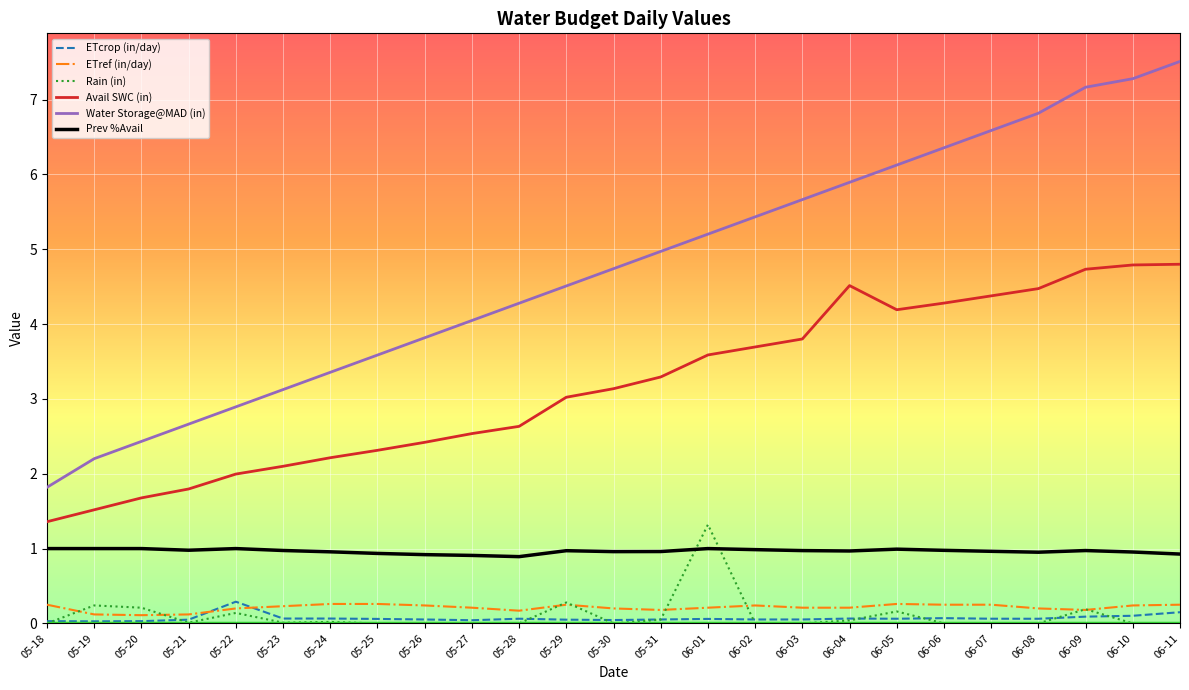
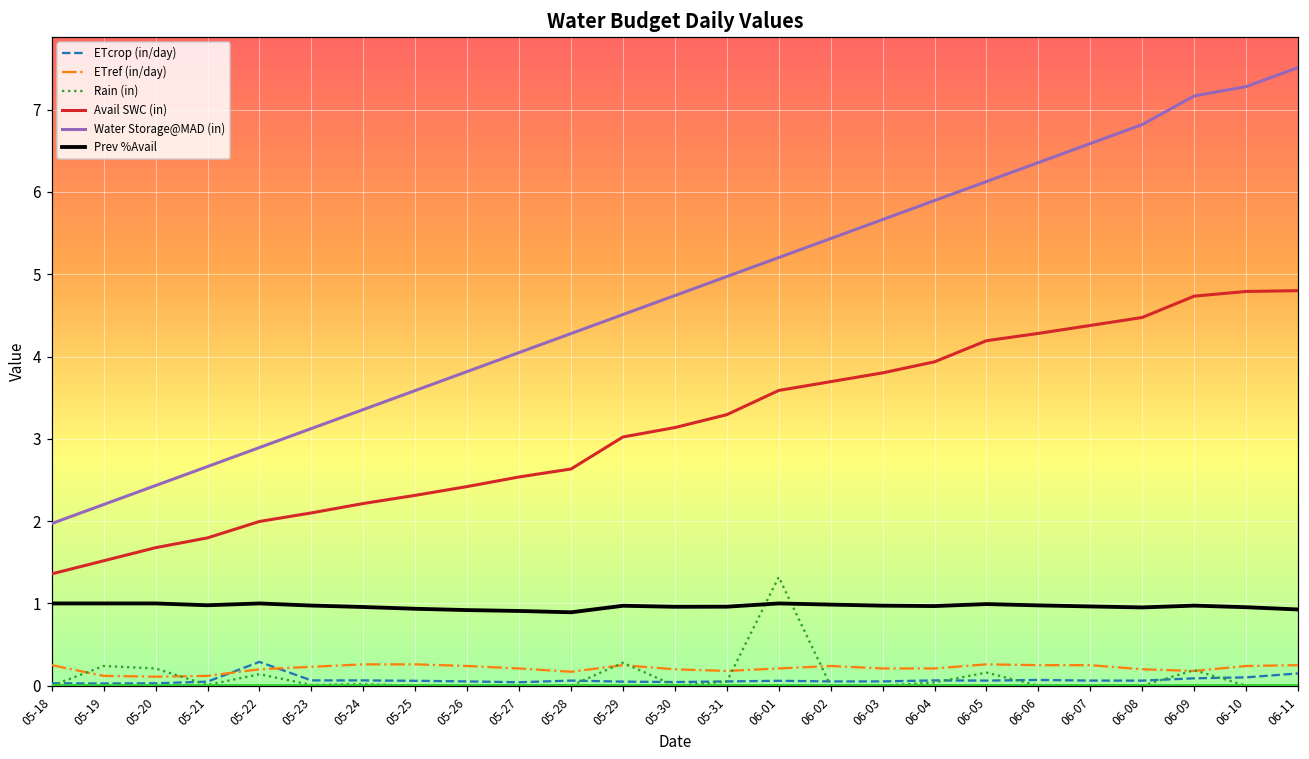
  {
    "ETcrop (in/day)": {
      "05-19": 0.0,
      "05-20": 0.0,
      "05-21": 0.1,
      "05-22": 0.3,
      "05-23": 0.1,
      "05-24": 0.1,
      "05-25": 0.1,
      "05-26": 0.1,
      "05-27": 0.0,
      "05-28": 0.1,
      "05-29": 0.1,
      "05-30": 0.0,
      "06-01": 0.1,
      "06-02": 0.1,
      "06-03": 0.1,
      "06-05": 0.1,
      "06-06": 0.1,
      "06-07": 0.1,
      "06-08": 0.1,
      "06-09": 0.1,
      "06-10": 0.1,
      "06-11": 0.1
    },
    "ETref (in/day)": {
      "05-18": 0.3,
      "05-19": 0.1,
      "05-20": 0.1,
      "05-21": 0.1,
      "05-22": 0.2,
      "05-23": 0.2,
      "05-24": 0.3,
      "05-25": 0.3,
      "05-26": 0.2,
      "05-27": 0.2,
      "05-28": 0.2,
      "05-30": 0.2,
      "05-31": 0.2,
      "06-01": 0.2,
      "06-02": 0.2,
      "06-03": 0.2,
      "06-04": 0.2,
      "06-05": 0.3,
      "06-06": 0.3,
      "06-07": 0.3,
      "06-08": 0.2,
      "06-10": 0.2,
      "06-11": 0.3
    },
    "Rain (in)": {
      "05-19": 0.2,
      "05-20": 0.2,
      "05-21": 0.0,
      "05-22": 0.1,
      "05-23": 0.0,
      "05-24": 0.0,
      "05-25": 0.0,
      "05-26": 0.0,
      "05-27": 0.0,
      "05-28": 0.0,
      "05-30": 0.0,
      "06-01": 1.3,
      "06-02": 0.0,
      "06-03": 0.0,
      "06-05": 0.2,
      "06-06": 0.0,
      "06-07": 0.0,
      "06-08": 0.0,
      "06-10": 0.0,
      "06-11": 0.0
    },
    "Avail SWC (in)": {
      "05-18": 1.4,
      "05-19": 1.5,
      "05-20": 1.7,
      "05-21": 1.8,
      "05-22": 2.0,
      "05-23": 2.1,
      "05-24": 2.2,
      "05-25": 2.3,
      "05-26": 2.4,
      "05-27": 2.5,
      "05-28": 2.6,
      "05-29": 3.0,
      "05-30": 3.1,
      "05-31": 3.3,
      "06-01": 3.6,
      "06-02": 3.7,
      "06-03": 3.8,
-     "06-04": 4.5,
+     "06-04": 3.9,
      "06-05": 4.2,
      "06-06": 4.3,
      "06-07": 4.4,
      "06-08": 4.5,
      "06-09": 4.7,
      "06-10": 4.8,
      "06-11": 4.8
    },
    "Water Storage@MAD (in)": {
-     "05-18": 1.8,
+     "05-18": 2.0,
      "05-19": 2.2,
      "05-20": 2.4,
      "05-21": 2.7,
      "05-22": 2.9,
      "05-23": 3.1,
      "05-24": 3.4,
      "05-25": 3.6,
      "05-26": 3.8,
      "05-27": 4.0,
      "05-28": 4.3,
      "05-29": 4.5,
      "05-30": 4.7,
      "05-31": 5.0,
      "06-01": 5.2,
      "06-02": 5.4,
      "06-03": 5.7,
      "06-04": 5.9,
      "06-05": 6.1,
      "06-06": 6.4,
      "06-07": 6.6,
      "06-08": 6.8,
      "06-09": 7.2,
      "06-10": 7.3,
      "06-11": 7.5
    },
    "Prev %Avail": {
      "05-18": 1.0,
      "05-19": 1.0,
      "05-20": 1.0,
      "05-21": 1.0,
      "05-22": 1.0,
      "05-23": 1.0,
      "05-24": 1.0,
      "05-25": 0.9,
      "05-26": 0.9,
      "05-27": 0.9,
      "05-28": 0.9,
      "05-29": 1.0,
      "05-30": 1.0,
      "05-31": 1.0,
      "06-01": 1.0,
      "06-02": 1.0,
      "06-03": 1.0,
      "06-04": 1.0,
      "06-05": 1.0,
      "06-06": 1.0,
      "06-07": 1.0,
      "06-08": 1.0,
      "06-09": 1.0,
      "06-10": 1.0,
      "06-11": 0.9
    }
  }
